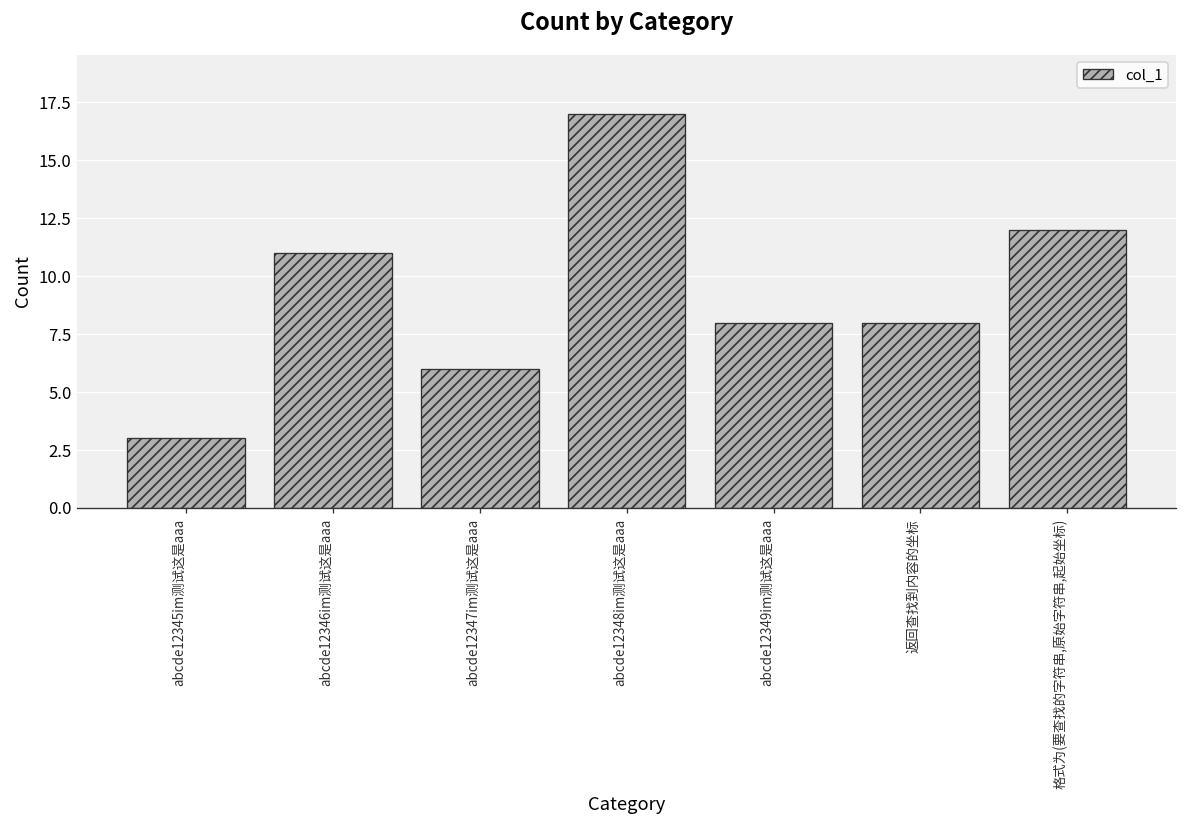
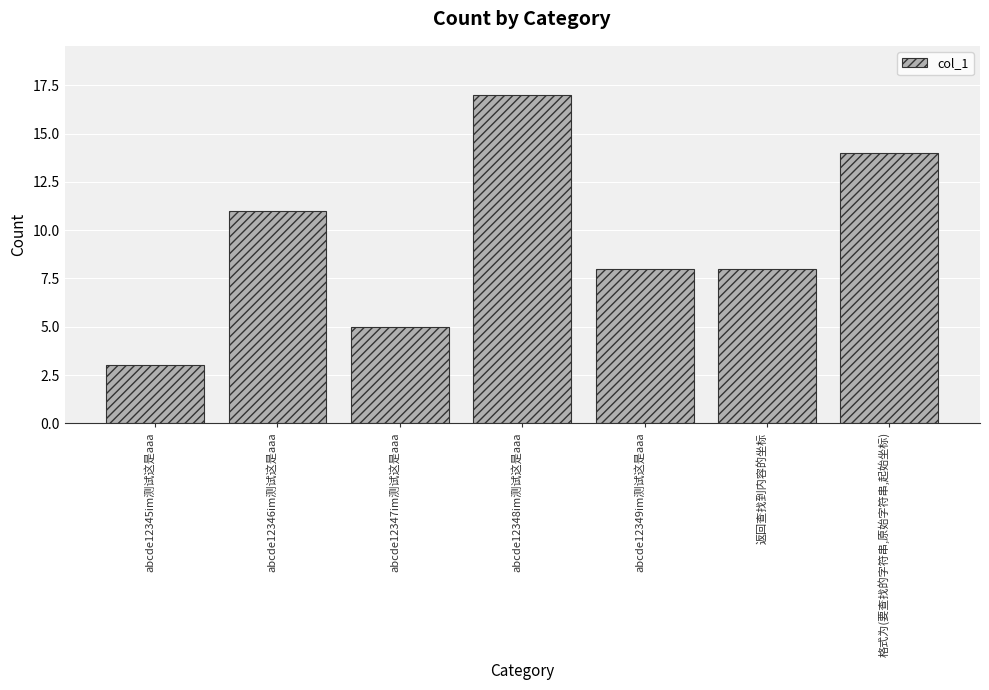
  {
    "abcde12345im测试这是aaa": 3,
    "abcde12346im测试这是aaa": 11,
-   "abcde12347im测试这是aaa": 6,
+   "abcde12347im测试这是aaa": 5,
    "abcde12348im测试这是aaa": 17,
    "abcde12349im测试这是aaa": 8,
    "返回查找到内容的坐标": 8,
-   "格式为(要查找的字符串,原始字符串,起始坐标)": 12
+   "格式为(要查找的字符串,原始字符串,起始坐标)": 14
  }
